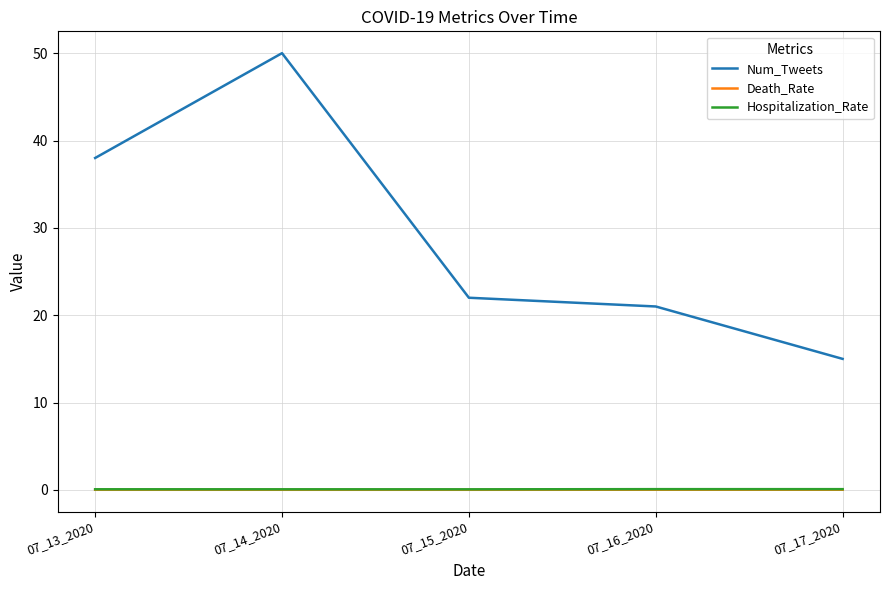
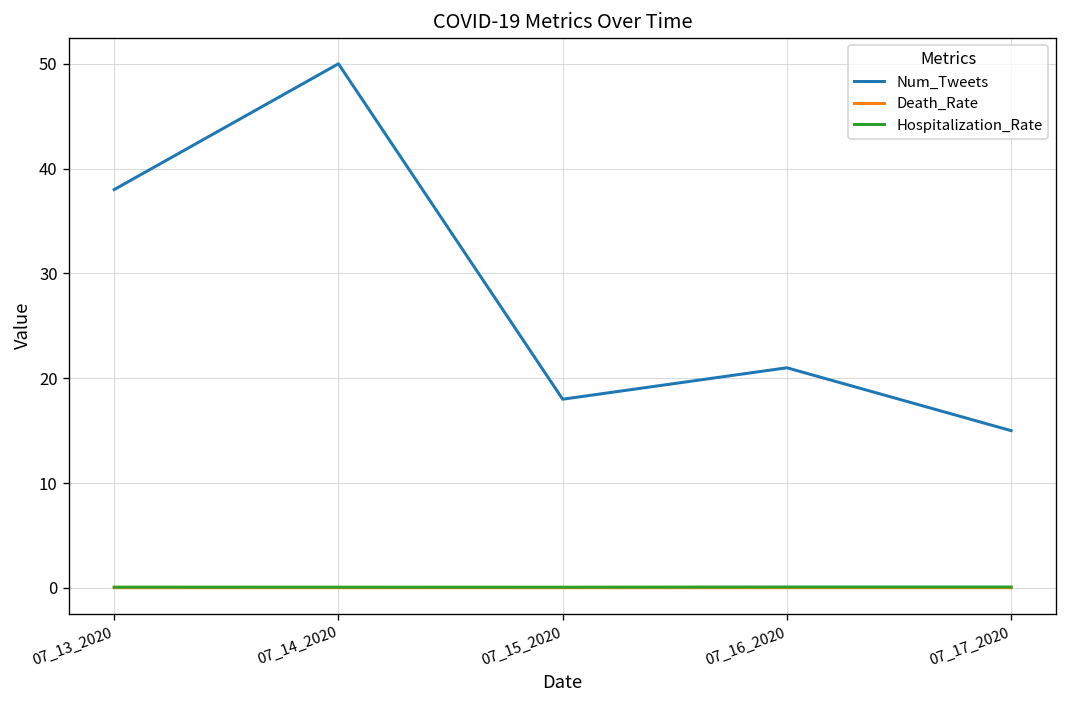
  {
    "Num_Tweets": {
      "07_13_2020": 38,
      "07_14_2020": 50,
-     "07_15_2020": 22,
+     "07_15_2020": 18,
      "07_16_2020": 21,
      "07_17_2020": 15
    }
  }
